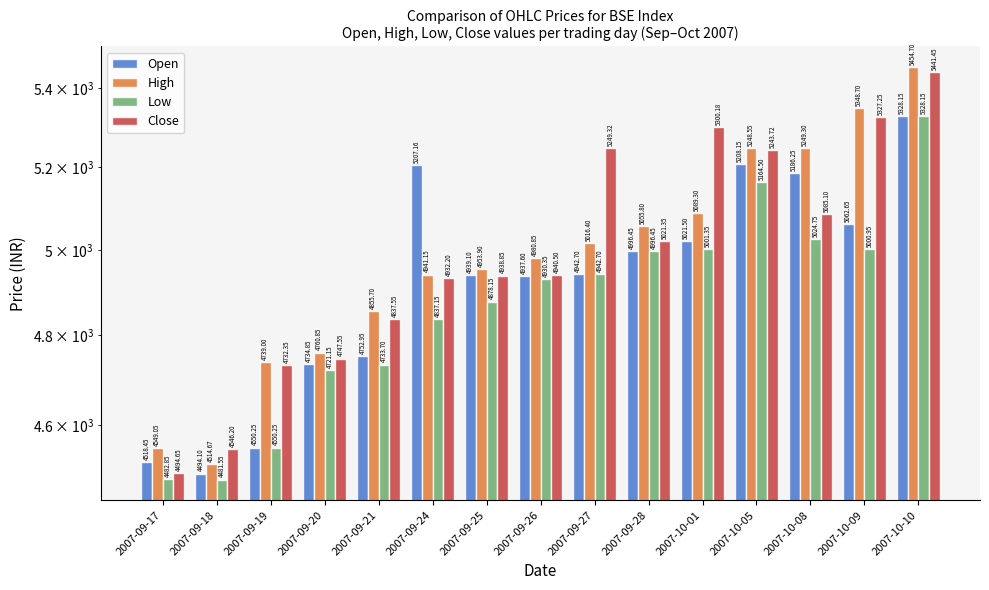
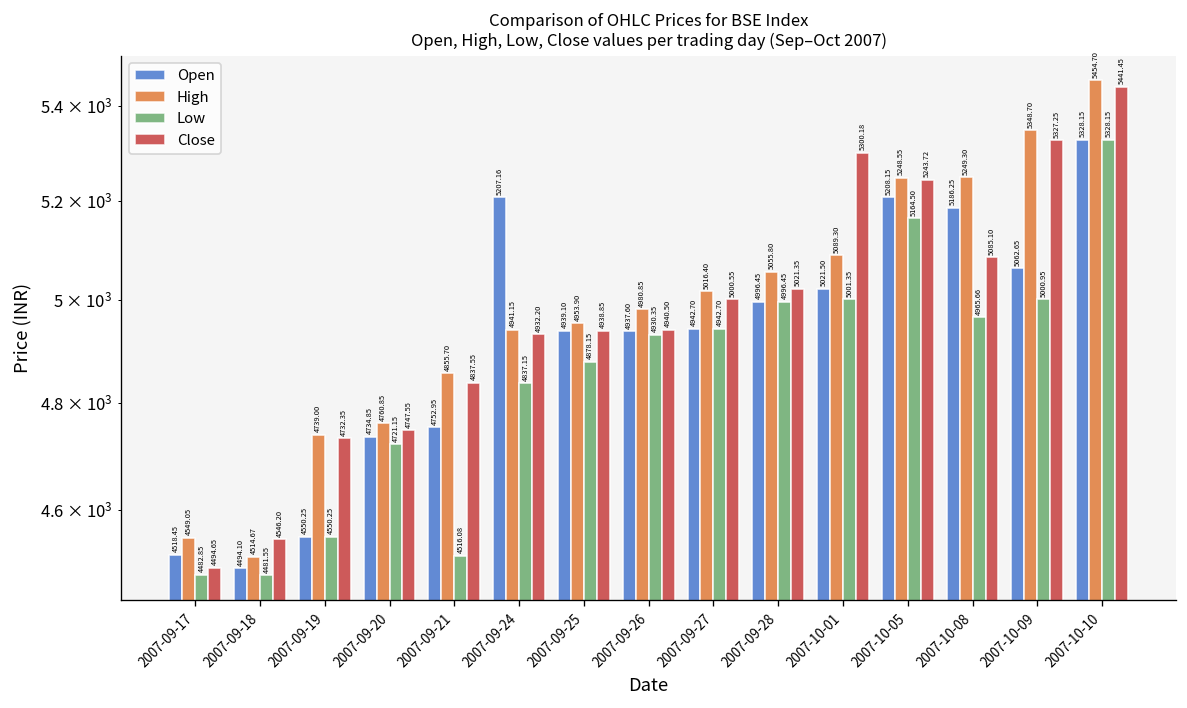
  {
    "Open": {
      "2007-09-17": 4518.45,
      "2007-09-18": 4494.10,
      "2007-09-19": 4550.25,
      "2007-09-20": 4734.85,
      "2007-09-21": 4752.95,
      "2007-09-24": 5207.16,
      "2007-09-25": 4939.10,
      "2007-09-26": 4937.60,
      "2007-09-27": 4942.70,
      "2007-09-28": 4996.45,
      "2007-10-01": 5021.50,
      "2007-10-05": 5208.15,
      "2007-10-08": 5186.25,
      "2007-10-09": 5062.65,
      "2007-10-10": 5328.15
    },
    "High": {
      "2007-09-17": 4549.05,
      "2007-09-18": 4514.67,
      "2007-09-19": 4739.00,
      "2007-09-20": 4760.85,
      "2007-09-21": 4855.70,
      "2007-09-24": 4941.15,
      "2007-09-25": 4953.90,
      "2007-09-26": 4980.85,
      "2007-09-27": 5016.40,
      "2007-09-28": 5055.80,
      "2007-10-01": 5089.30,
      "2007-10-05": 5248.55,
      "2007-10-08": 5249.30,
      "2007-10-09": 5348.70,
      "2007-10-10": 5454.70
    },
    "Low": {
      "2007-09-17": 4482.85,
      "2007-09-18": 4481.55,
      "2007-09-19": 4550.25,
      "2007-09-20": 4721.15,
-     "2007-09-21": 4733.70,
+     "2007-09-21": 4516.08,
      "2007-09-24": 4837.15,
      "2007-09-25": 4878.15,
      "2007-09-26": 4930.35,
      "2007-09-27": 4942.70,
      "2007-09-28": 4996.45,
      "2007-10-01": 5001.35,
      "2007-10-05": 5164.50,
-     "2007-10-08": 5024.75,
+     "2007-10-08": 4965.66,
      "2007-10-09": 5000.95,
      "2007-10-10": 5328.15
    },
    "Close": {
      "2007-09-17": 4494.65,
      "2007-09-18": 4546.20,
      "2007-09-19": 4732.35,
      "2007-09-20": 4747.55,
      "2007-09-21": 4837.55,
      "2007-09-24": 4932.20,
      "2007-09-25": 4938.85,
      "2007-09-26": 4940.50,
-     "2007-09-27": 5249.32,
+     "2007-09-27": 5000.55,
      "2007-09-28": 5021.35,
      "2007-10-01": 5300.18,
      "2007-10-05": 5243.72,
      "2007-10-08": 5085.10,
      "2007-10-09": 5327.25,
      "2007-10-10": 5441.45
    }
  }
